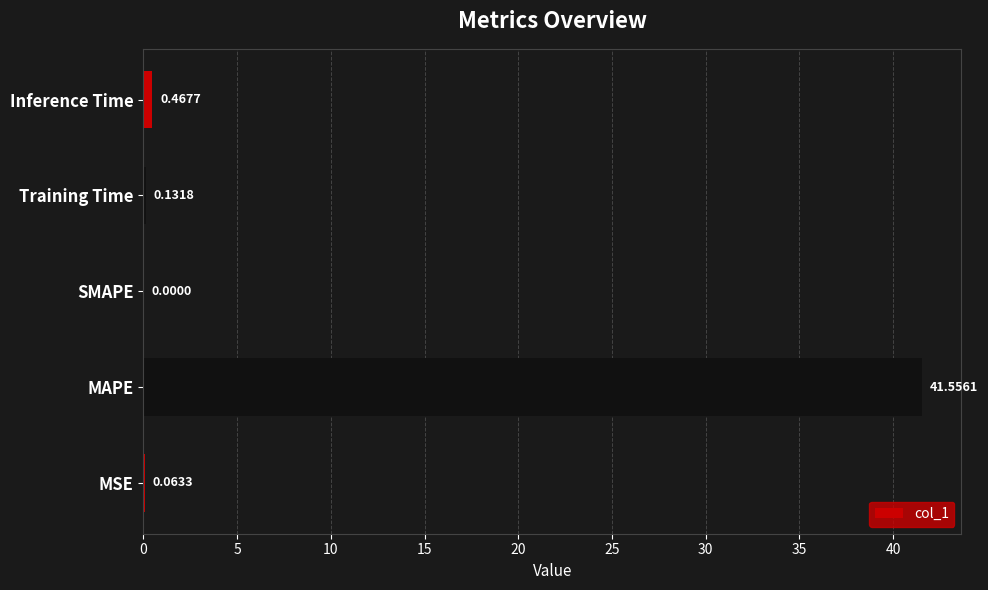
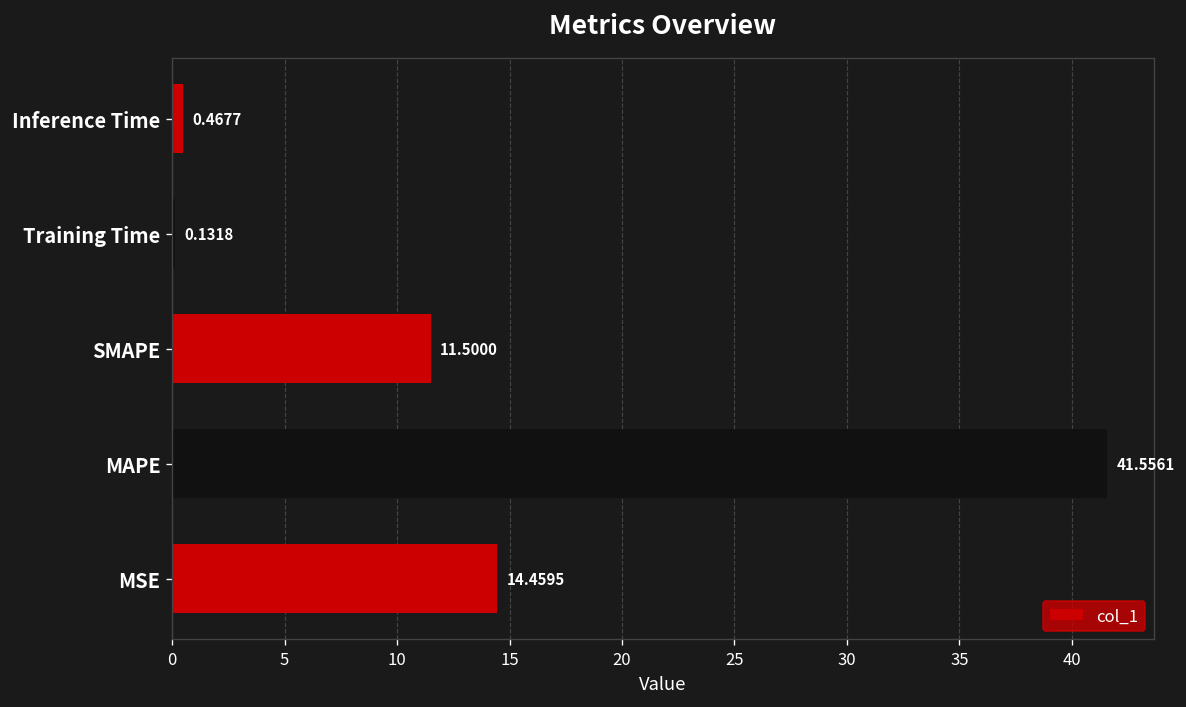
  {
    "Inference Time": 0.4677,
    "Training Time": 0.1318,
-   "SMAPE": 0.0000,
+   "SMAPE": 11.5000,
    "MAPE": 41.5561,
-   "MSE": 0.0633
+   "MSE": 14.4595
  }
